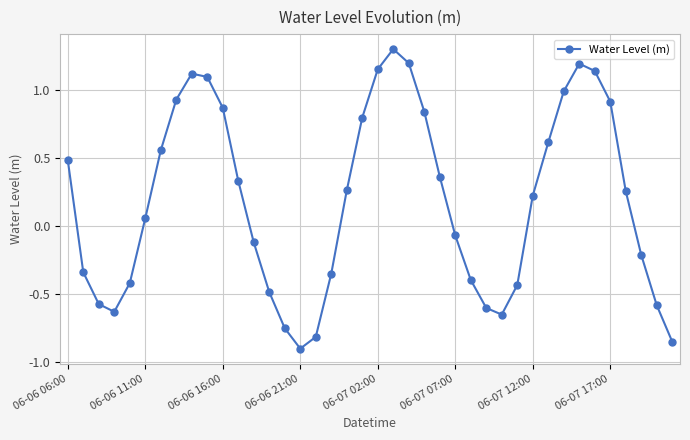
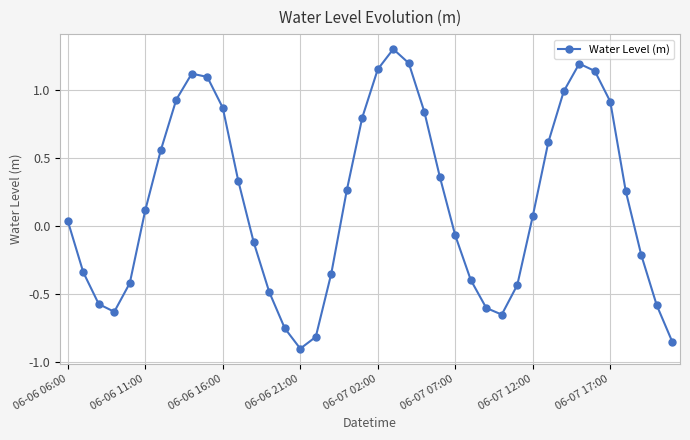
  {
-   "06-06 06:00": 0.48,
-   "06-06 11:00": 0.05,
+   "06-06 06:00": 0.03,
+   "06-06 11:00": 0.11,
    "06-06 16:00": 0.87,
    "06-06 21:00": -0.91,
    "06-07 02:00": 1.15,
    "06-07 07:00": -0.07,
-   "06-07 12:00": 0.22,
+   "06-07 12:00": 0.07,
    "06-07 17:00": 0.91
  }
